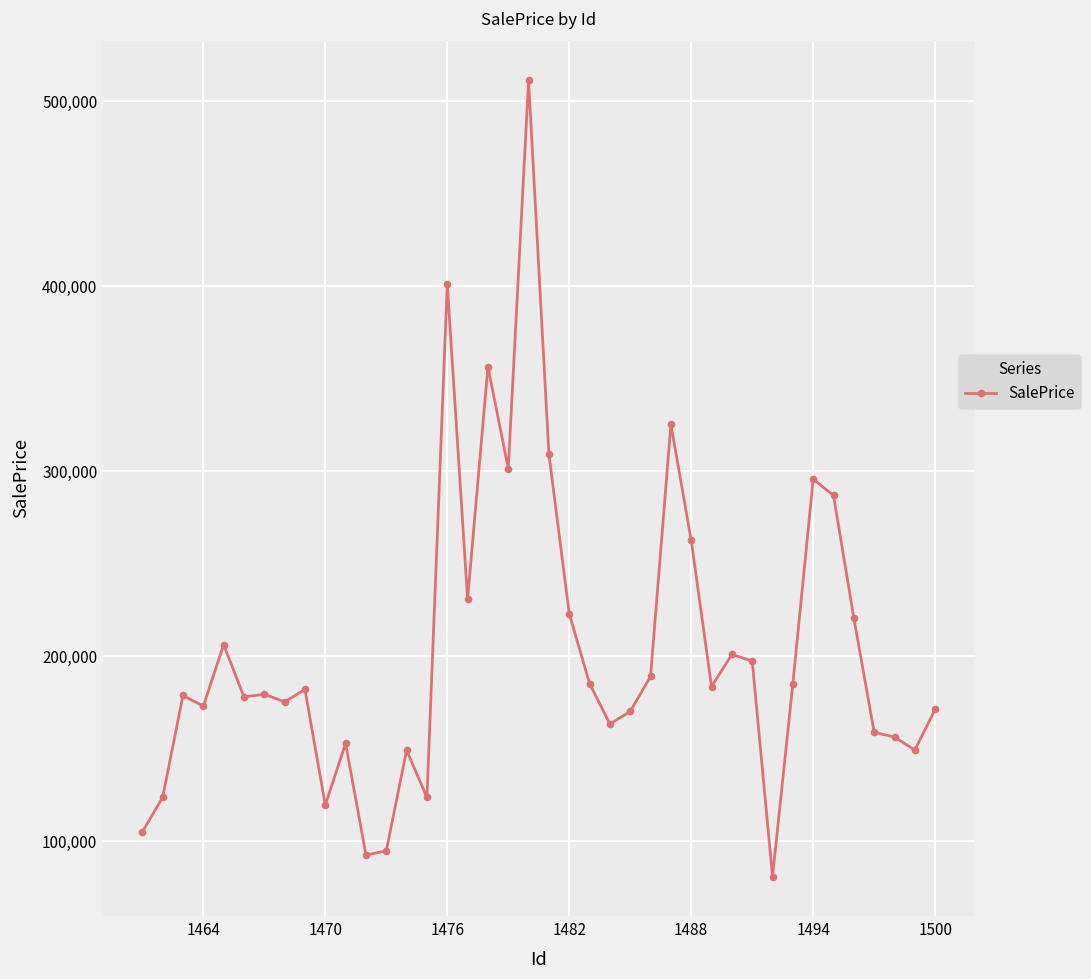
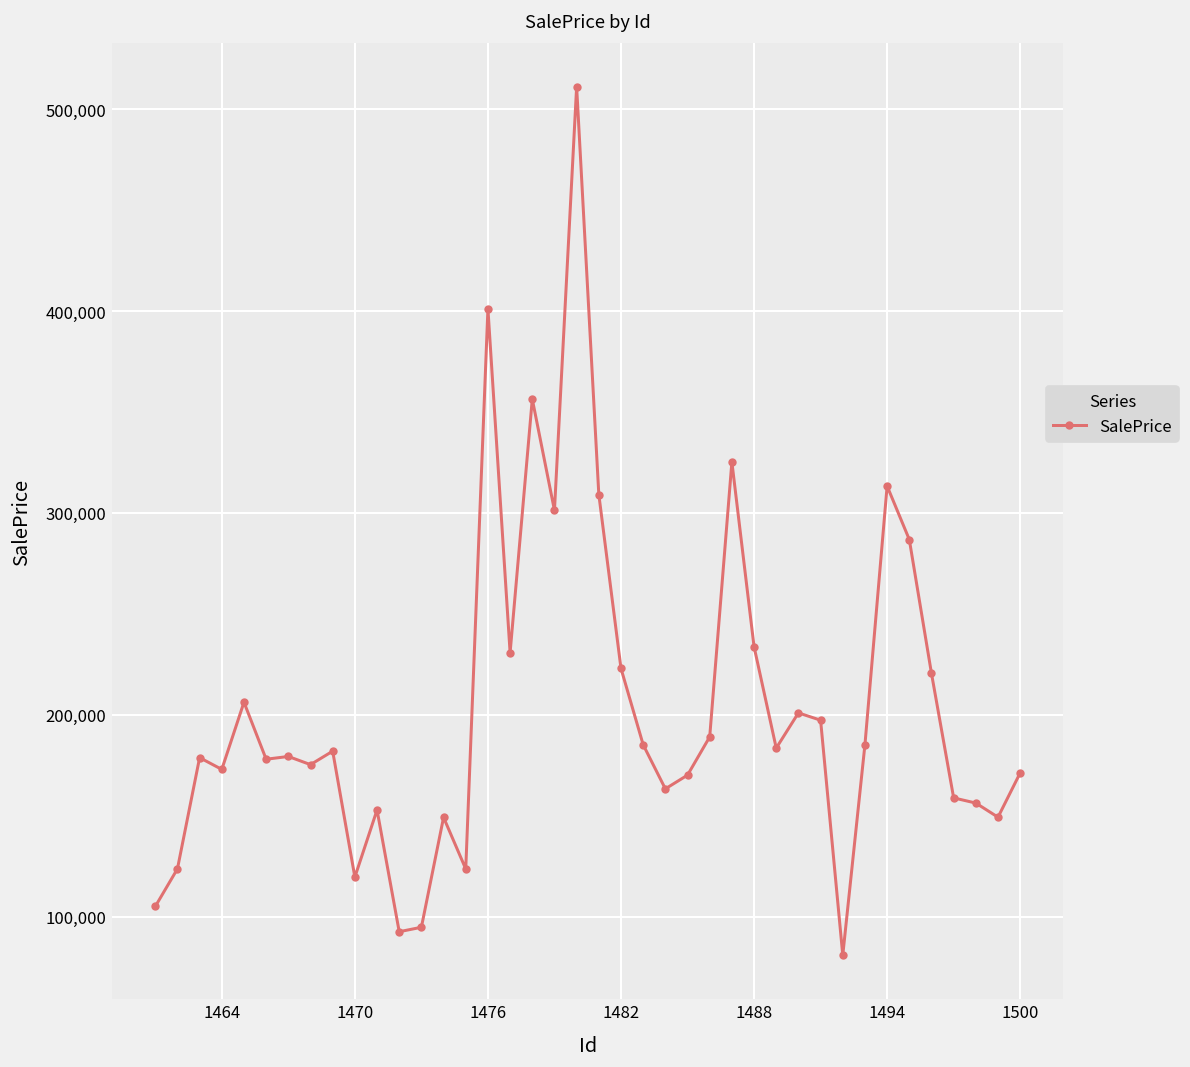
  {
    "1464": "173,000",
    "1470": "120,000",
    "1476": "401,000",
    "1482": "223,000",
-   "1488": "263,000",
-   "1494": "296,000",
+   "1488": "234,000",
+   "1494": "313,000",
    "1500": "171,000"
  }
